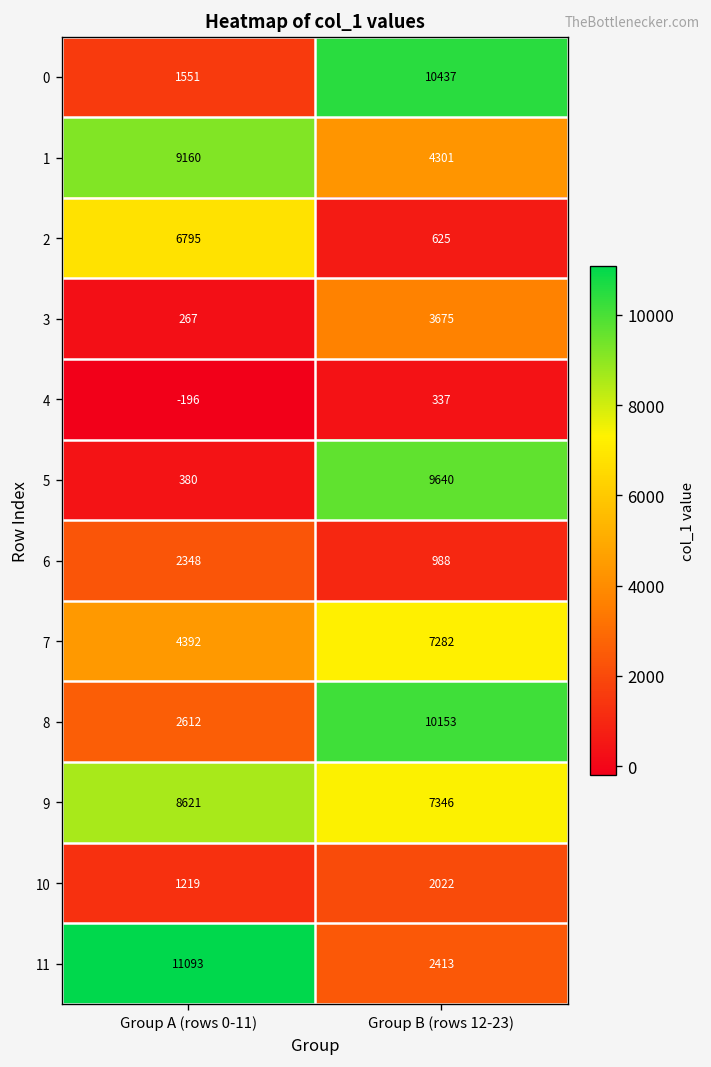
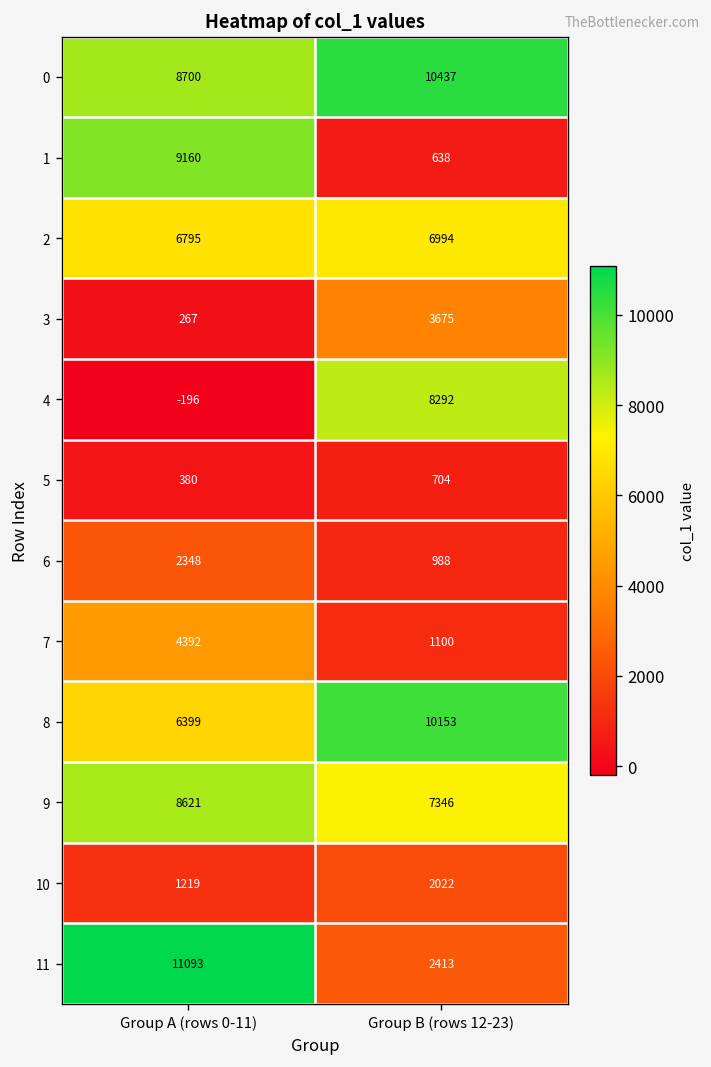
  {
    "0": {
-     "Group A (rows 0-11)": 1551,
+     "Group A (rows 0-11)": 8700,
      "Group B (rows 12-23)": 10437
    },
    "1": {
      "Group A (rows 0-11)": 9160,
-     "Group B (rows 12-23)": 4301
+     "Group B (rows 12-23)": 638
    },
    "2": {
      "Group A (rows 0-11)": 6795,
-     "Group B (rows 12-23)": 625
+     "Group B (rows 12-23)": 6994
    },
    "3": {
      "Group A (rows 0-11)": 267,
      "Group B (rows 12-23)": 3675
    },
    "4": {
      "Group A (rows 0-11)": -196,
-     "Group B (rows 12-23)": 337
+     "Group B (rows 12-23)": 8292
    },
    "5": {
      "Group A (rows 0-11)": 380,
-     "Group B (rows 12-23)": 9640
+     "Group B (rows 12-23)": 704
    },
    "6": {
      "Group A (rows 0-11)": 2348,
      "Group B (rows 12-23)": 988
    },
    "7": {
      "Group A (rows 0-11)": 4392,
-     "Group B (rows 12-23)": 7282
+     "Group B (rows 12-23)": 1100
    },
    "8": {
-     "Group A (rows 0-11)": 2612,
+     "Group A (rows 0-11)": 6399,
      "Group B (rows 12-23)": 10153
    },
    "9": {
      "Group A (rows 0-11)": 8621,
      "Group B (rows 12-23)": 7346
    },
    "10": {
      "Group A (rows 0-11)": 1219,
      "Group B (rows 12-23)": 2022
    },
    "11": {
      "Group A (rows 0-11)": 11093,
      "Group B (rows 12-23)": 2413
    }
  }
